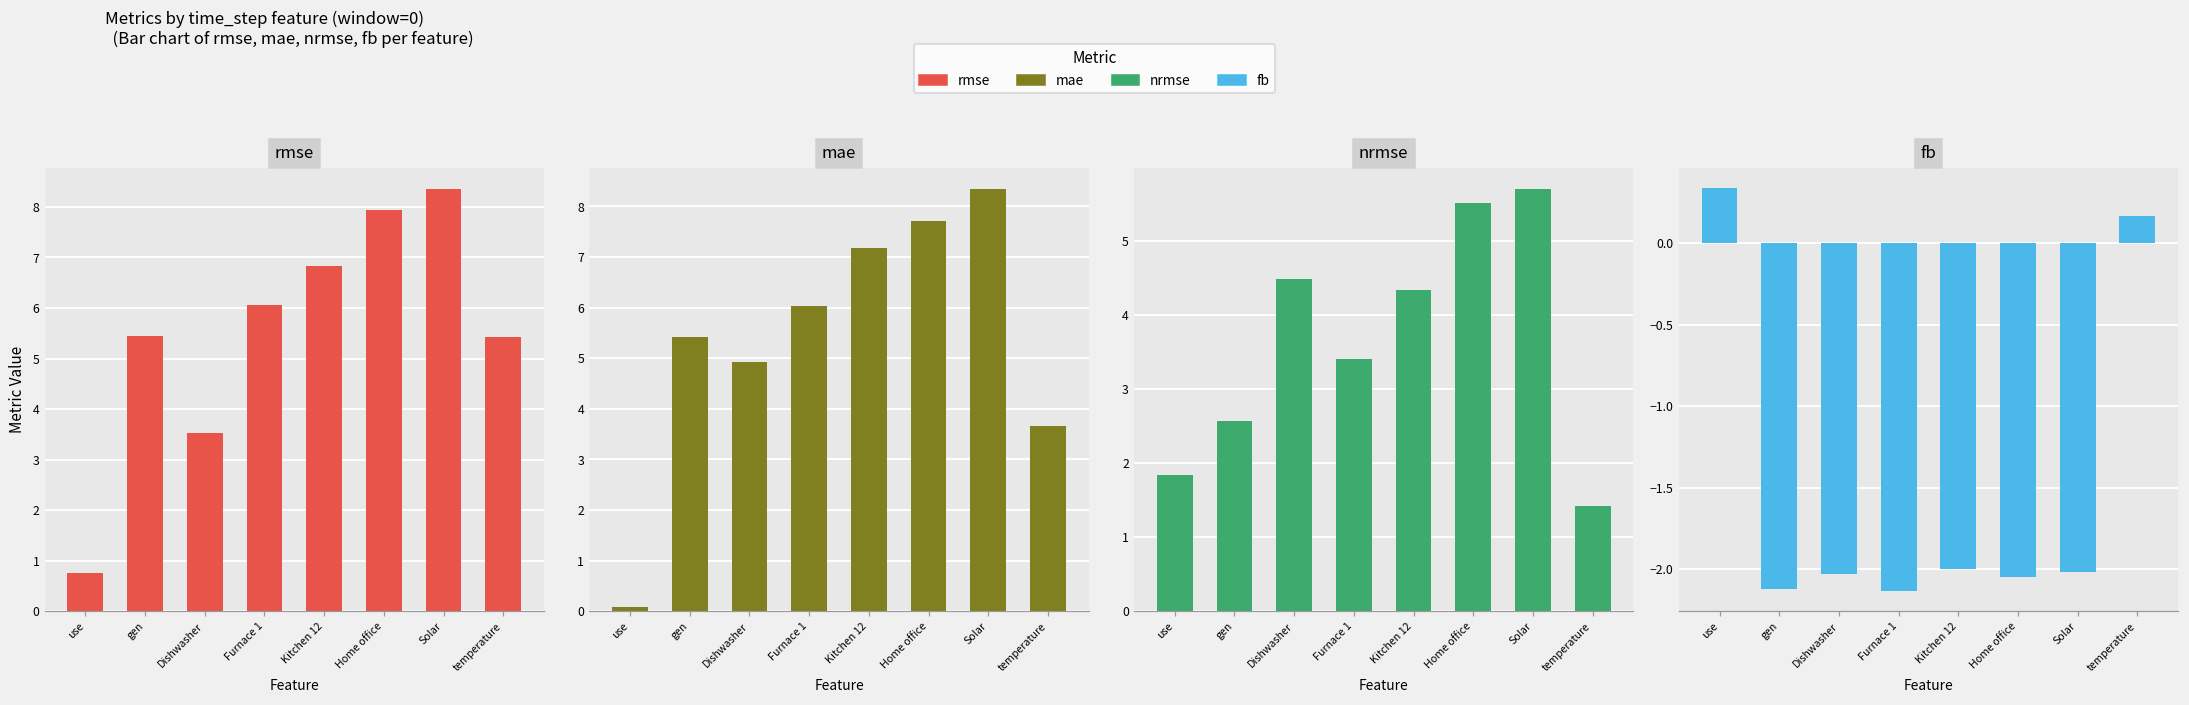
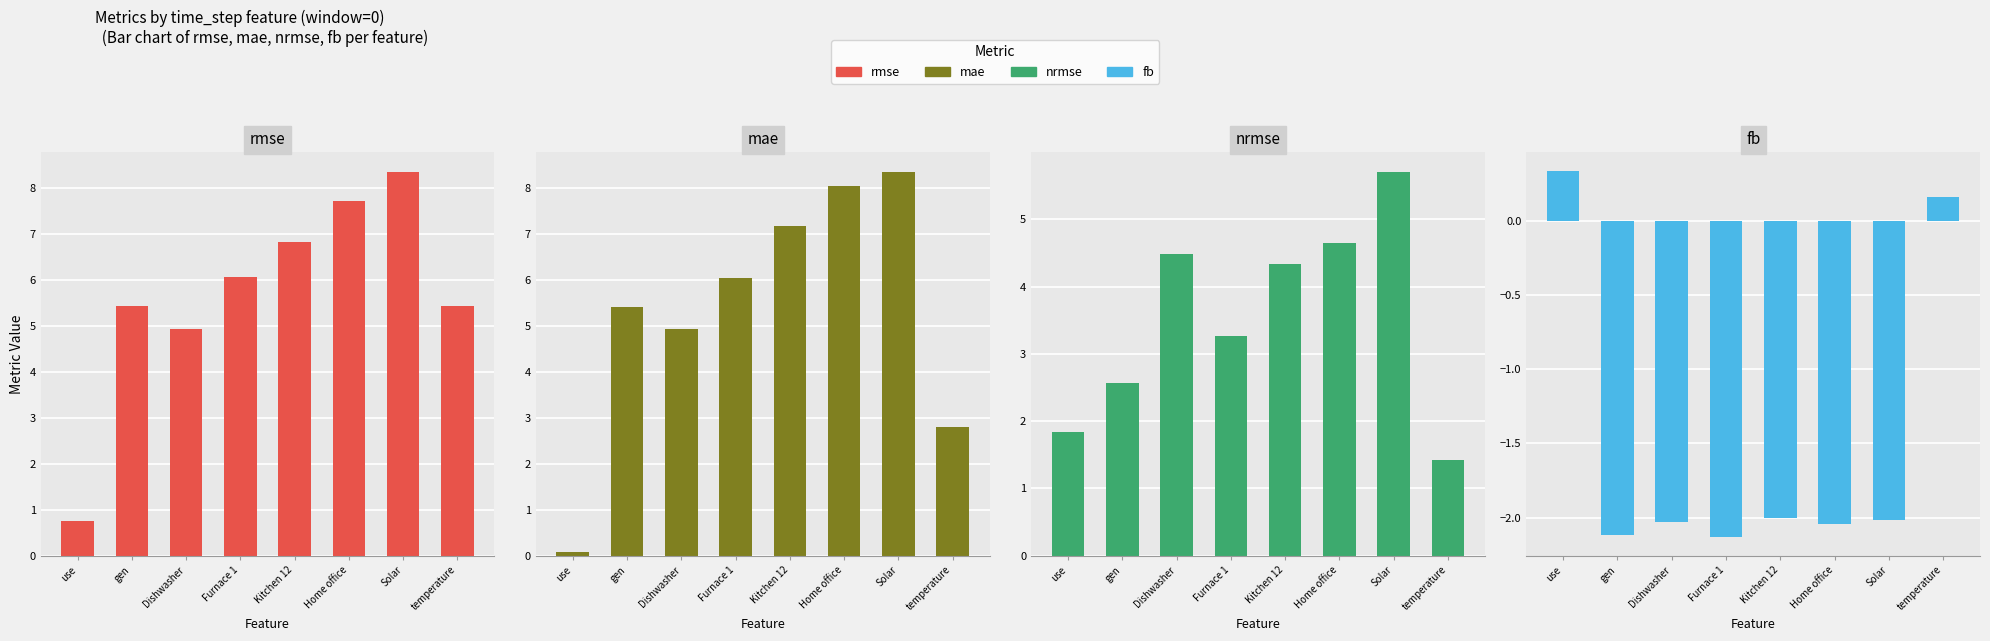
  {
    "rmse": {
      "use": 0.8,
      "gen": 5.4,
-     "Dishwasher": 3.5,
+     "Dishwasher": 4.9,
      "Furnace 1": 6.1,
      "Kitchen 12": 6.8,
-     "Home office": 7.9,
+     "Home office": 7.7,
      "Solar": 8.4,
      "temperature": 5.4
    },
    "mae": {
      "use": 0.1,
      "gen": 5.4,
      "Dishwasher": 4.9,
      "Furnace 1": 6.0,
      "Kitchen 12": 7.2,
-     "Home office": 7.7,
+     "Home office": 8.0,
      "Solar": 8.4,
-     "temperature": 3.7
+     "temperature": 2.8
    },
    "nrmse": {
      "use": 1.8,
      "gen": 2.6,
      "Dishwasher": 4.5,
-     "Furnace 1": 3.4,
+     "Furnace 1": 3.3,
      "Kitchen 12": 4.3,
-     "Home office": 5.5,
+     "Home office": 4.7,
      "Solar": 5.7,
      "temperature": 1.4
    },
    "fb": {
      "use": 0.34,
      "gen": -2.12,
      "Dishwasher": -2.03,
      "Furnace 1": -2.13,
      "Kitchen 12": -2.00,
      "Home office": -2.05,
      "Solar": -2.02,
      "temperature": 0.17
    }
  }
